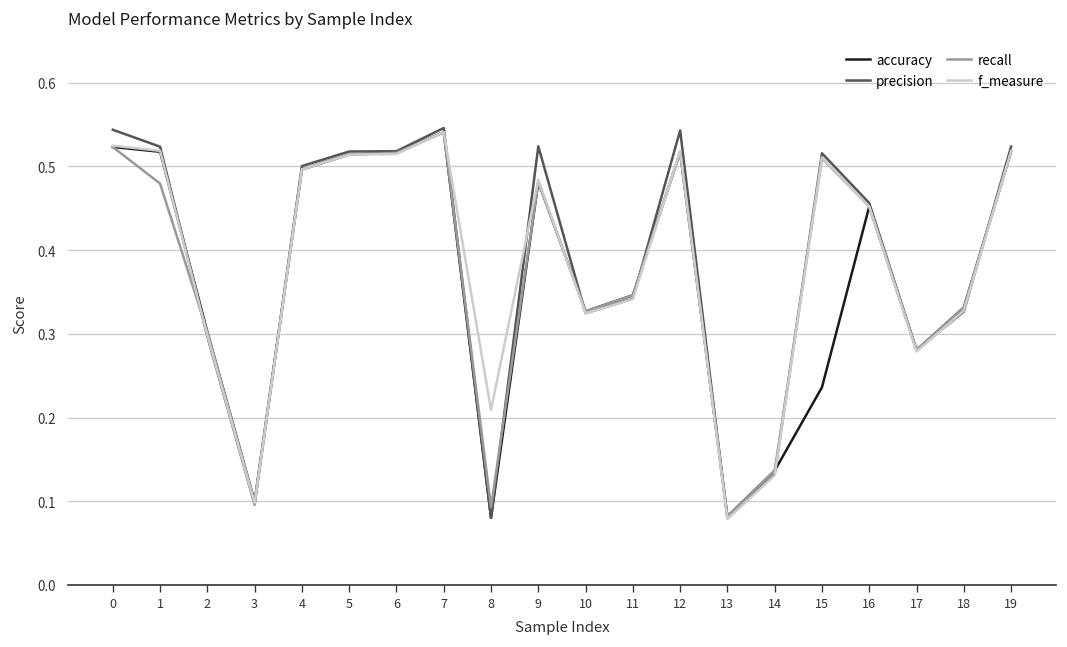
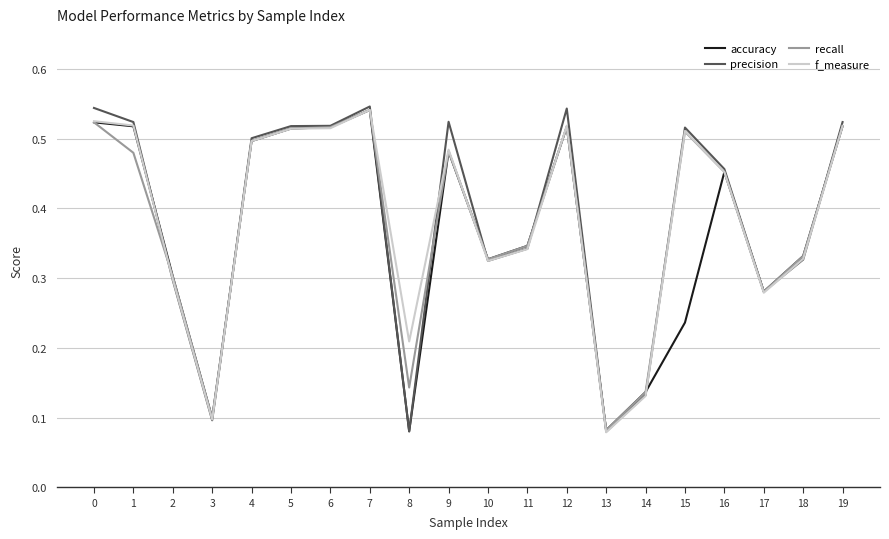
  {
    "accuracy": {
      "15": 0.24
    },
    "precision": {
      "0": 0.54,
      "1": 0.52,
      "4": 0.50,
      "7": 0.55,
      "9": 0.52,
      "12": 0.54,
      "15": 0.52,
      "16": 0.46,
      "19": 0.52
    },
    "recall": {
      "1": 0.48,
-     "8": 0.09
+     "8": 0.14
    },
    "f_measure": {
      "8": 0.21
    }
  }
